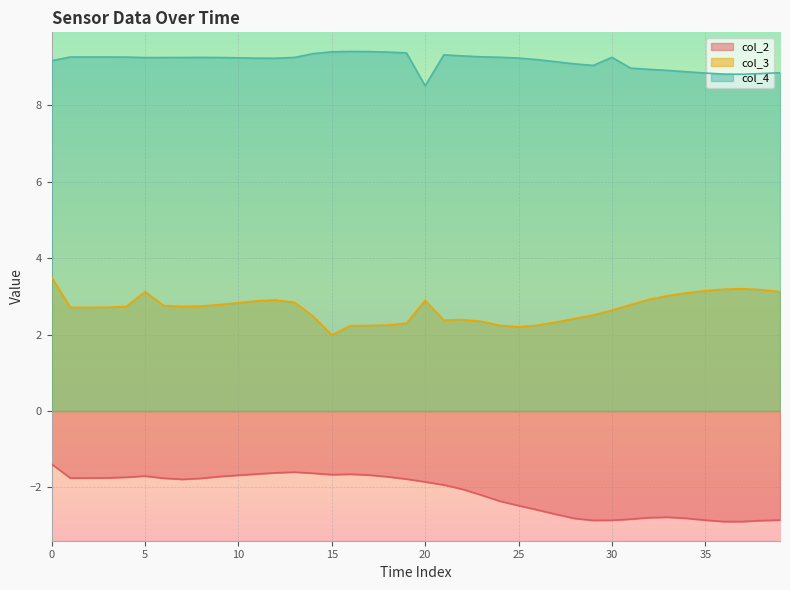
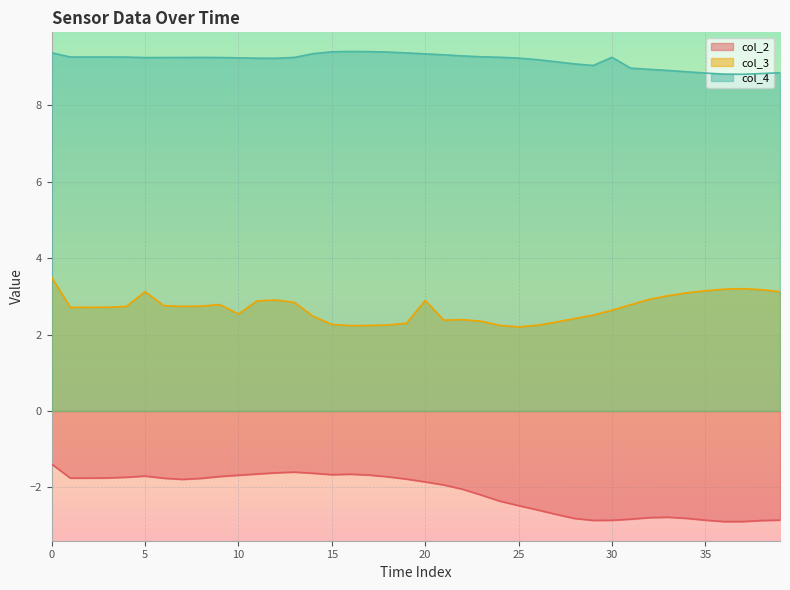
  {
    "col_3": {
      "0": 3.5,
      "5": 3.1,
-     "10": 2.8,
-     "15": 2.0,
+     "10": 2.5,
+     "15": 2.3,
      "20": 2.9,
      "25": 2.2,
      "30": 2.6,
      "35": 3.1
    },
    "col_4": {
-     "0": 9.2,
+     "0": 9.4,
      "5": 9.2,
      "10": 9.2,
      "15": 9.4,
-     "20": 8.5,
+     "20": 9.3,
      "25": 9.2,
      "30": 9.3,
      "35": 8.8
    }
  }
